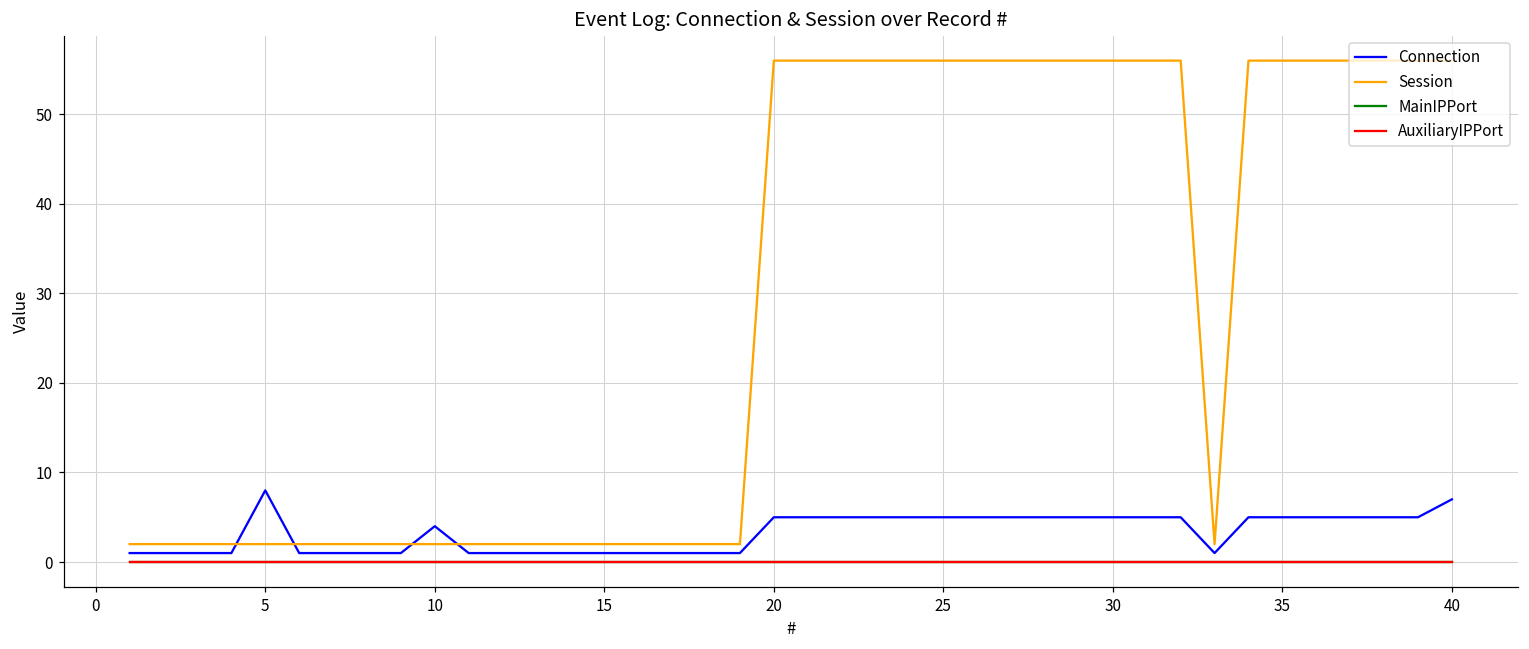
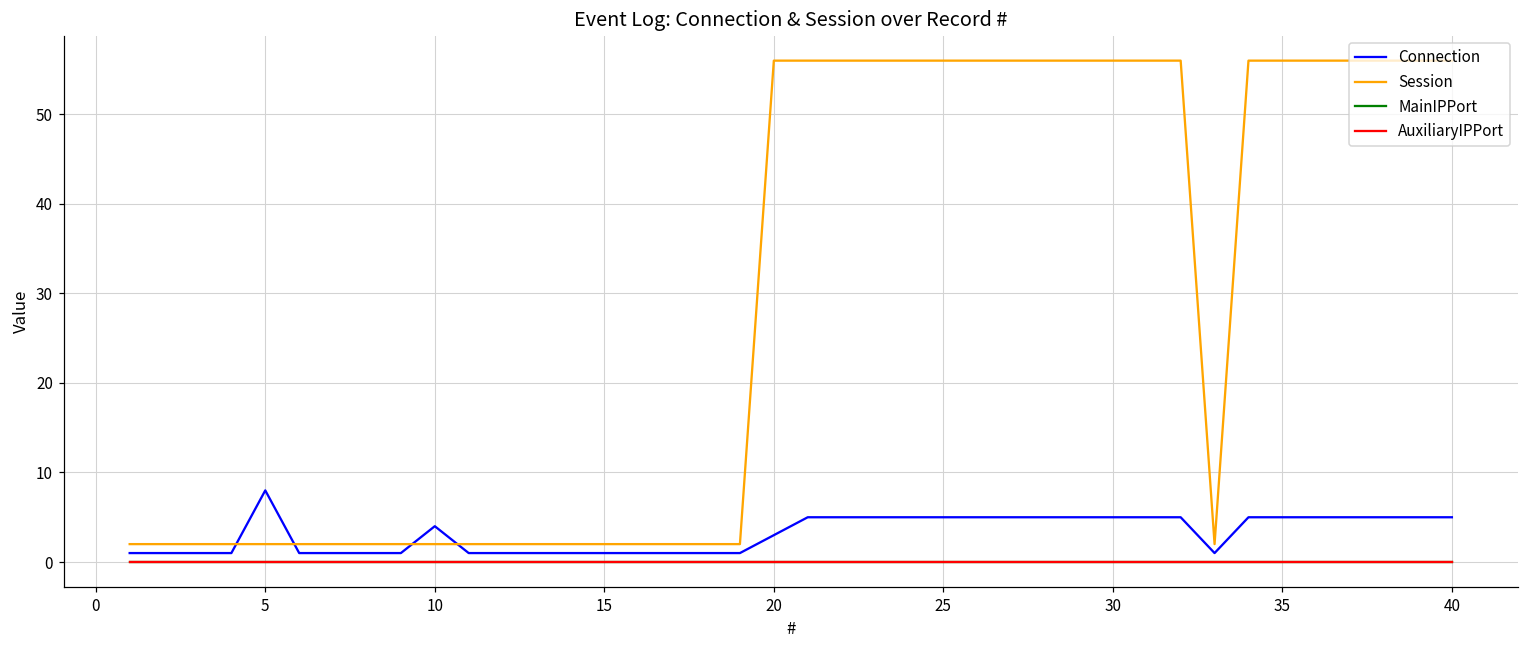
  {
    "Connection": {
      "5": 8,
      "10": 4,
      "15": 1,
-     "20": 5,
+     "20": 3,
      "25": 5,
      "30": 5,
      "35": 5,
-     "40": 7
+     "40": 5
    },
    "Session": {
      "5": 2,
      "10": 2,
      "15": 2,
      "20": 56,
      "25": 56,
      "30": 56,
      "35": 56
    },
    "AuxiliaryIPPort": {
      "5": 0,
      "10": 0,
      "15": 0,
      "20": 0,
      "25": 0,
      "30": 0,
      "35": 0,
      "40": 0
    }
  }
